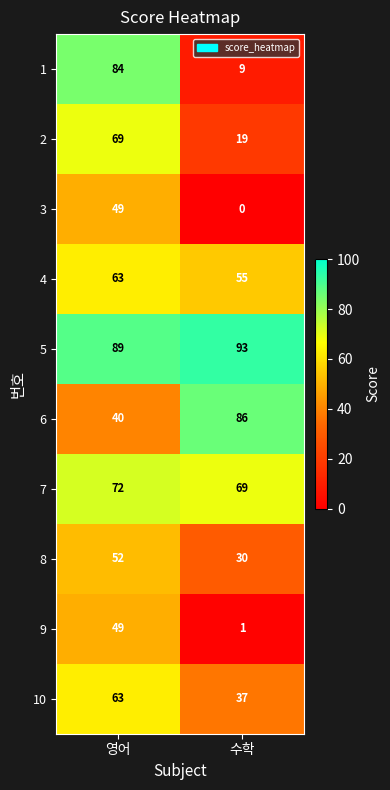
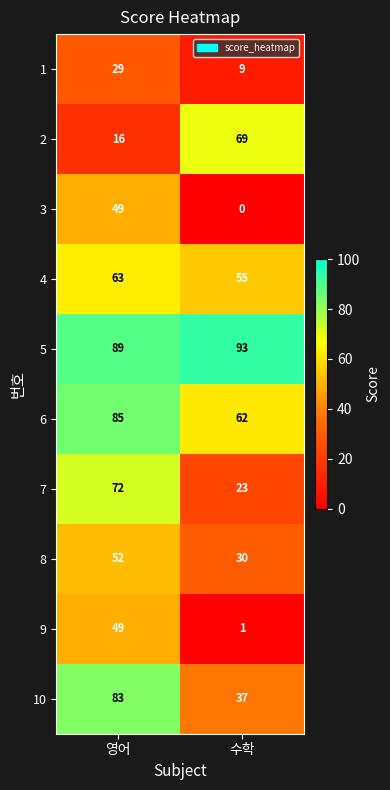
  {
    "1": {
-     "영어": 84,
+     "영어": 29,
      "수학": 9
    },
    "2": {
-     "영어": 69,
-     "수학": 19
+     "영어": 16,
+     "수학": 69
    },
    "3": {
      "영어": 49,
      "수학": 0
    },
    "4": {
      "영어": 63,
      "수학": 55
    },
    "5": {
      "영어": 89,
      "수학": 93
    },
    "6": {
-     "영어": 40,
-     "수학": 86
+     "영어": 85,
+     "수학": 62
    },
    "7": {
      "영어": 72,
-     "수학": 69
+     "수학": 23
    },
    "8": {
      "영어": 52,
      "수학": 30
    },
    "9": {
      "영어": 49,
      "수학": 1
    },
    "10": {
-     "영어": 63,
+     "영어": 83,
      "수학": 37
    }
  }
